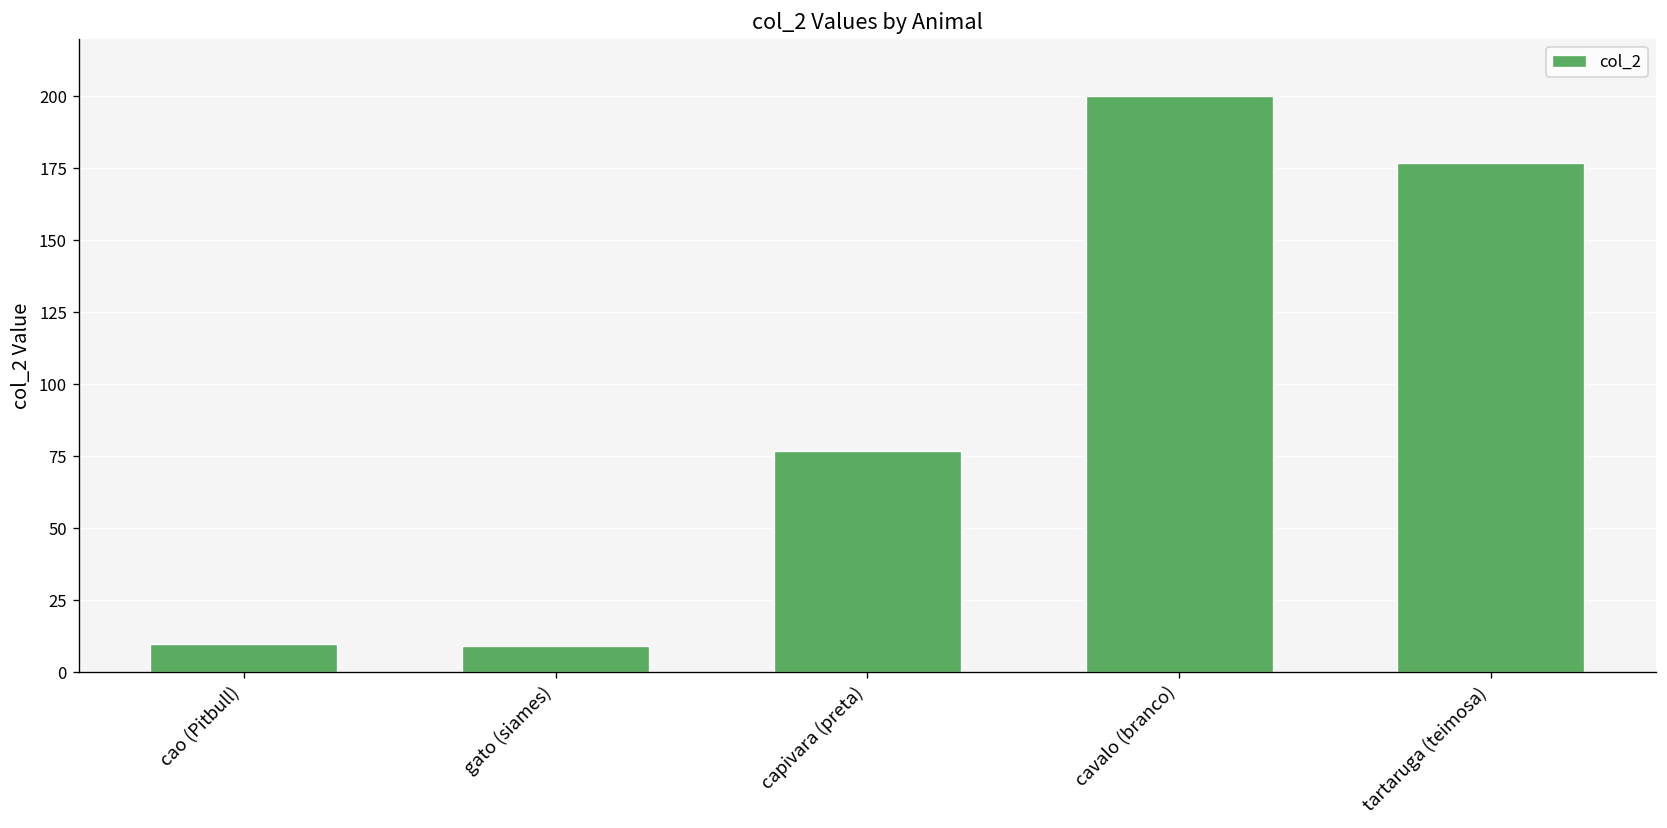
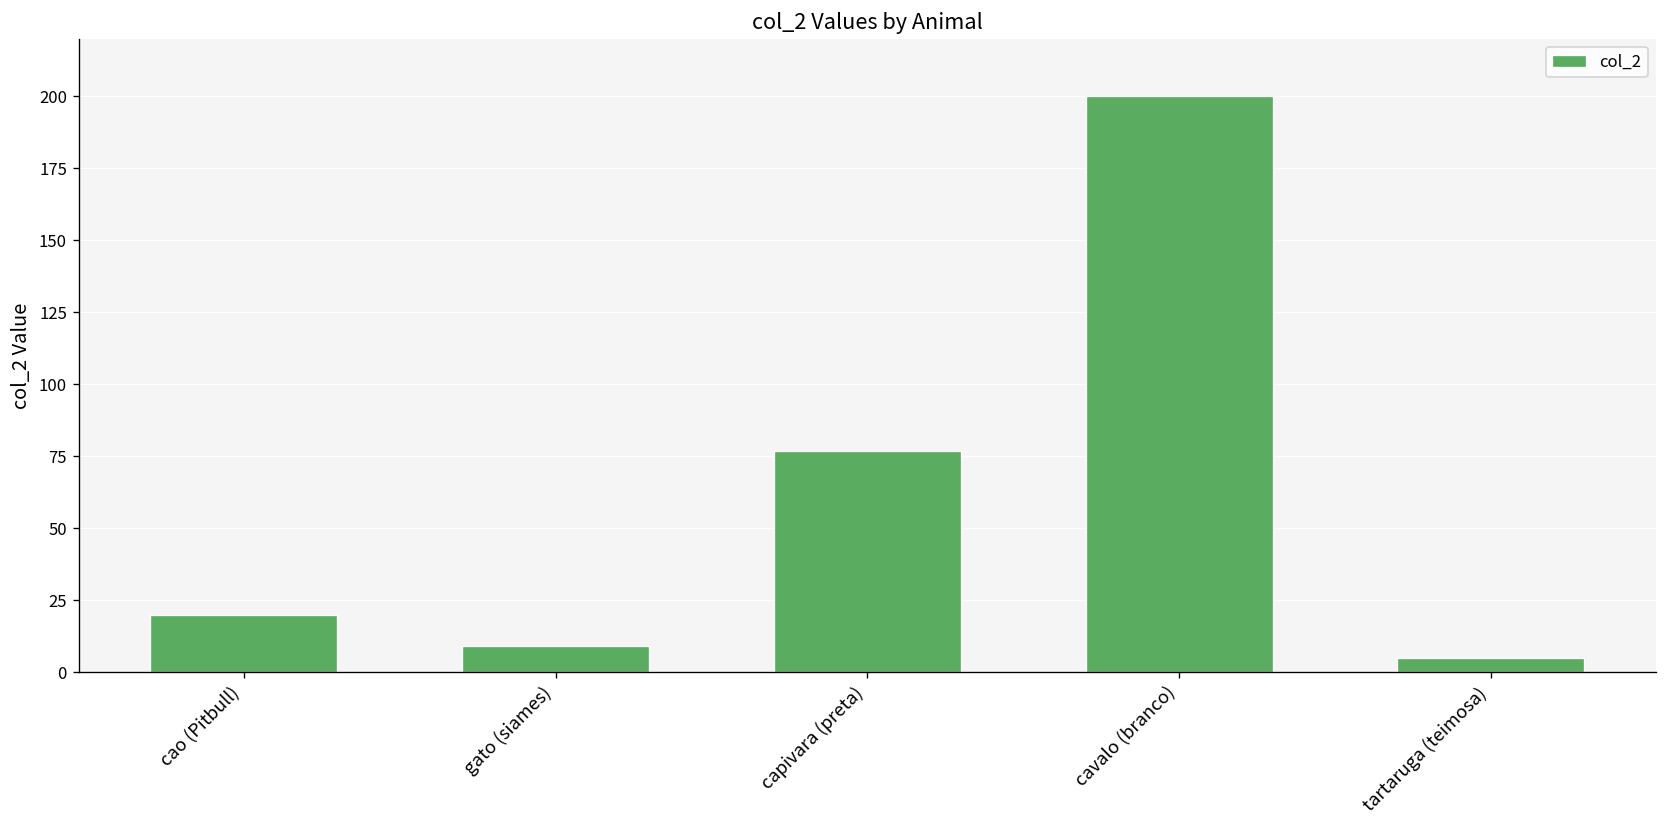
  {
-   "cao (Pitbull)": 10,
+   "cao (Pitbull)": 20,
    "gato (siames)": 9,
    "capivara (preta)": 77,
    "cavalo (branco)": 200,
-   "tartaruga (teimosa)": 177
+   "tartaruga (teimosa)": 5
  }
